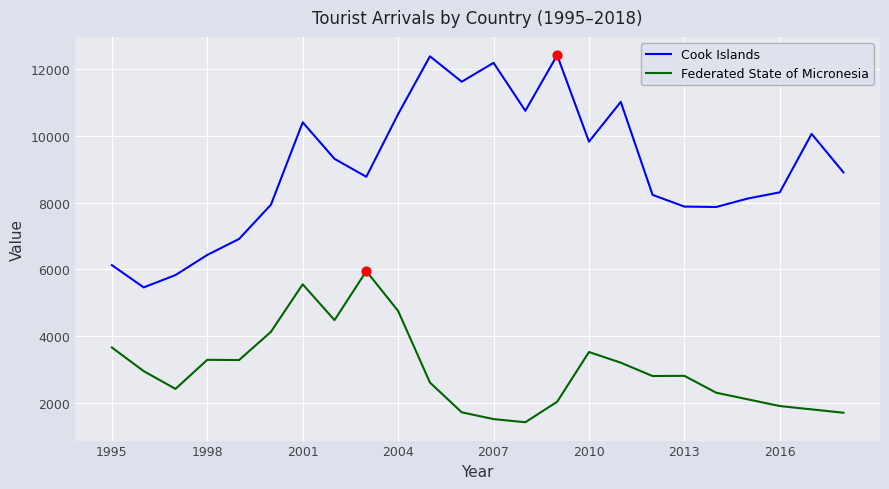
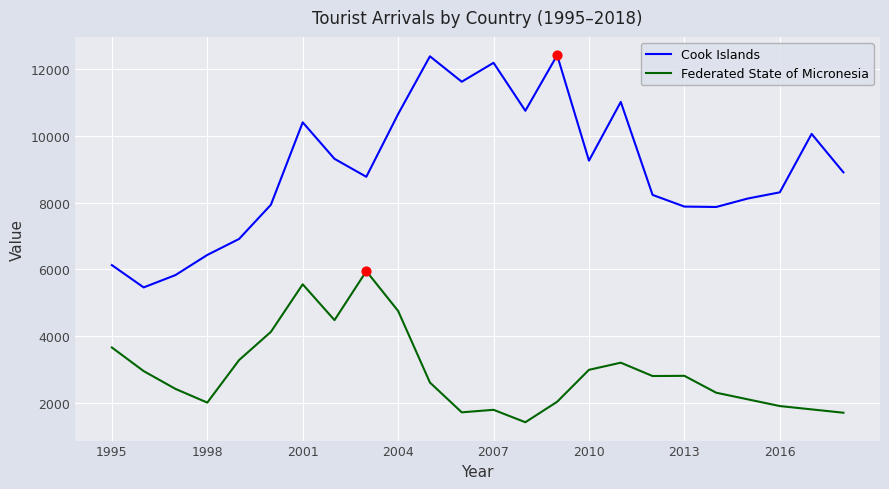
  {
    "Cook Islands": {
      "1995": 6100,
      "1998": 6400,
      "2001": 10400,
      "2004": 10700,
      "2007": 12200,
-     "2010": 9800,
+     "2010": 9300,
      "2013": 7900,
      "2016": 8300
    },
    "Federated State of Micronesia": {
      "1995": 3700,
-     "1998": 3300,
+     "1998": 2000,
      "2001": 5600,
      "2004": 4800,
-     "2007": 1500,
-     "2010": 3500,
+     "2007": 1800,
+     "2010": 3000,
      "2013": 2800,
      "2016": 1900
    }
  }
